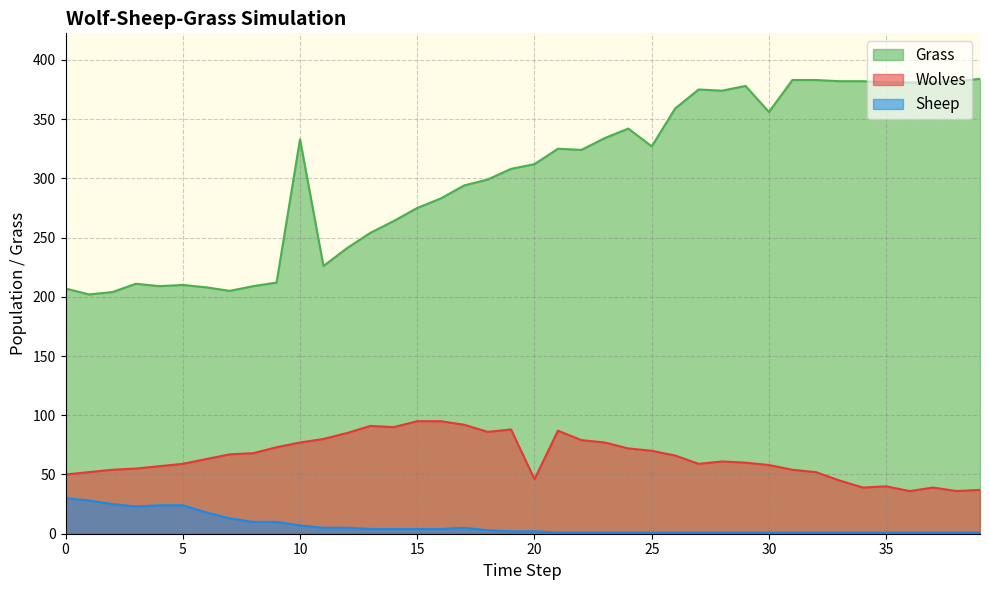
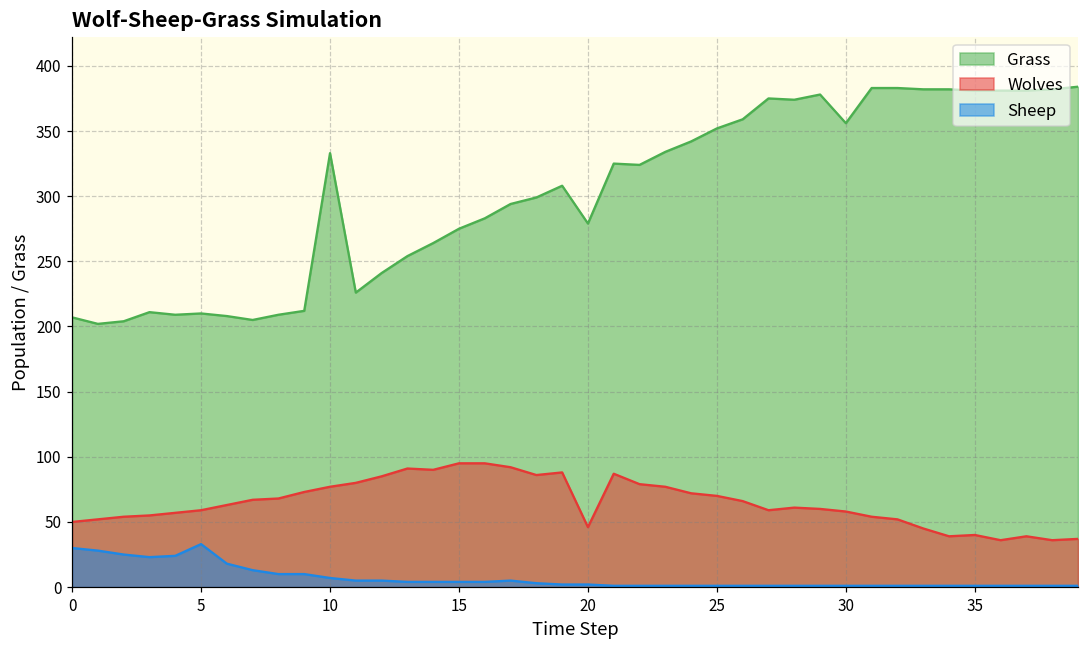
  {
    "Grass": {
      "0": 207,
      "5": 210,
      "10": 333,
      "15": 275,
-     "20": 312,
-     "25": 327,
+     "20": 279,
+     "25": 352,
      "30": 356
    },
    "Wolves": {
      "0": 50,
      "5": 59,
      "10": 77,
      "15": 95,
      "20": 46,
      "25": 70,
      "30": 58,
      "35": 40
    },
    "Sheep": {
      "0": 30,
-     "5": 24,
+     "5": 33,
      "10": 7,
      "15": 4,
      "20": 2,
      "25": 1,
      "30": 1,
      "35": 1
    }
  }
